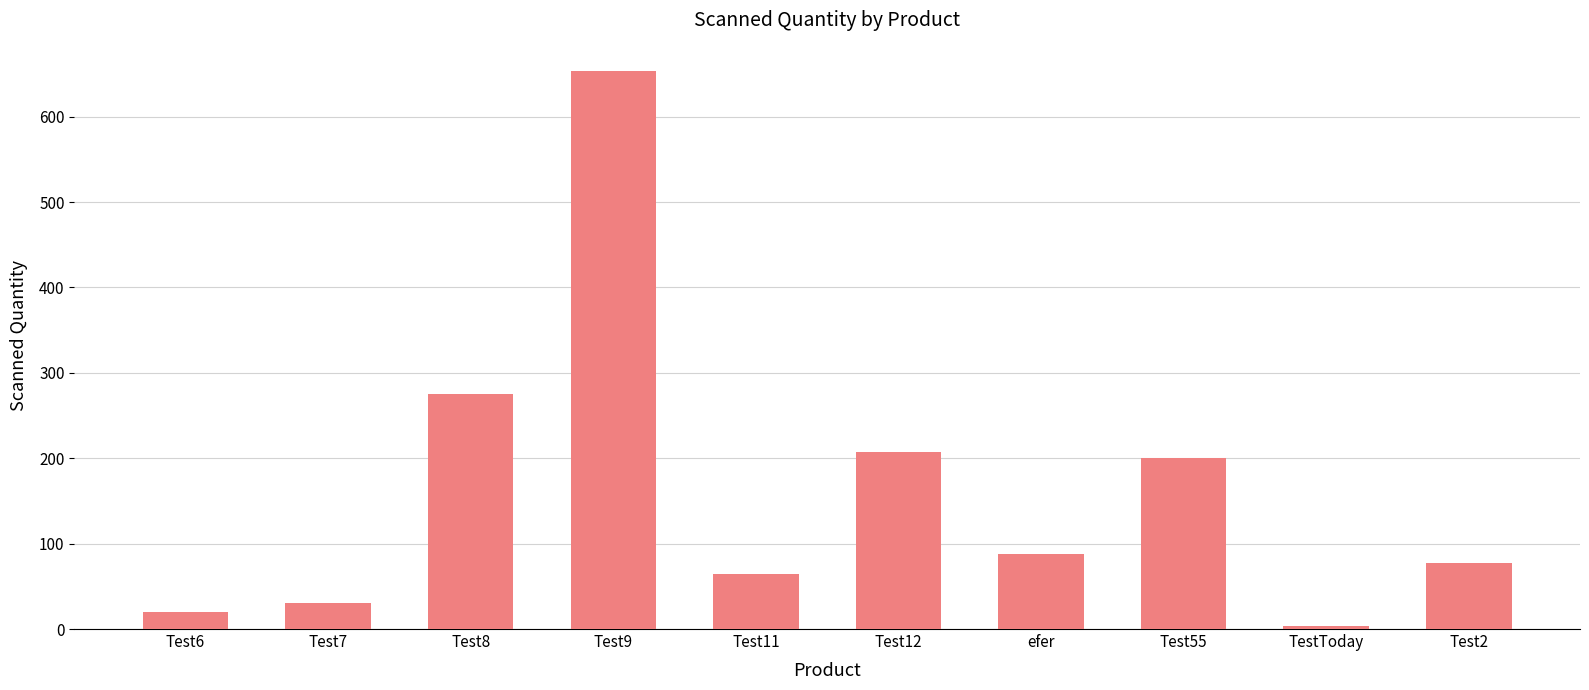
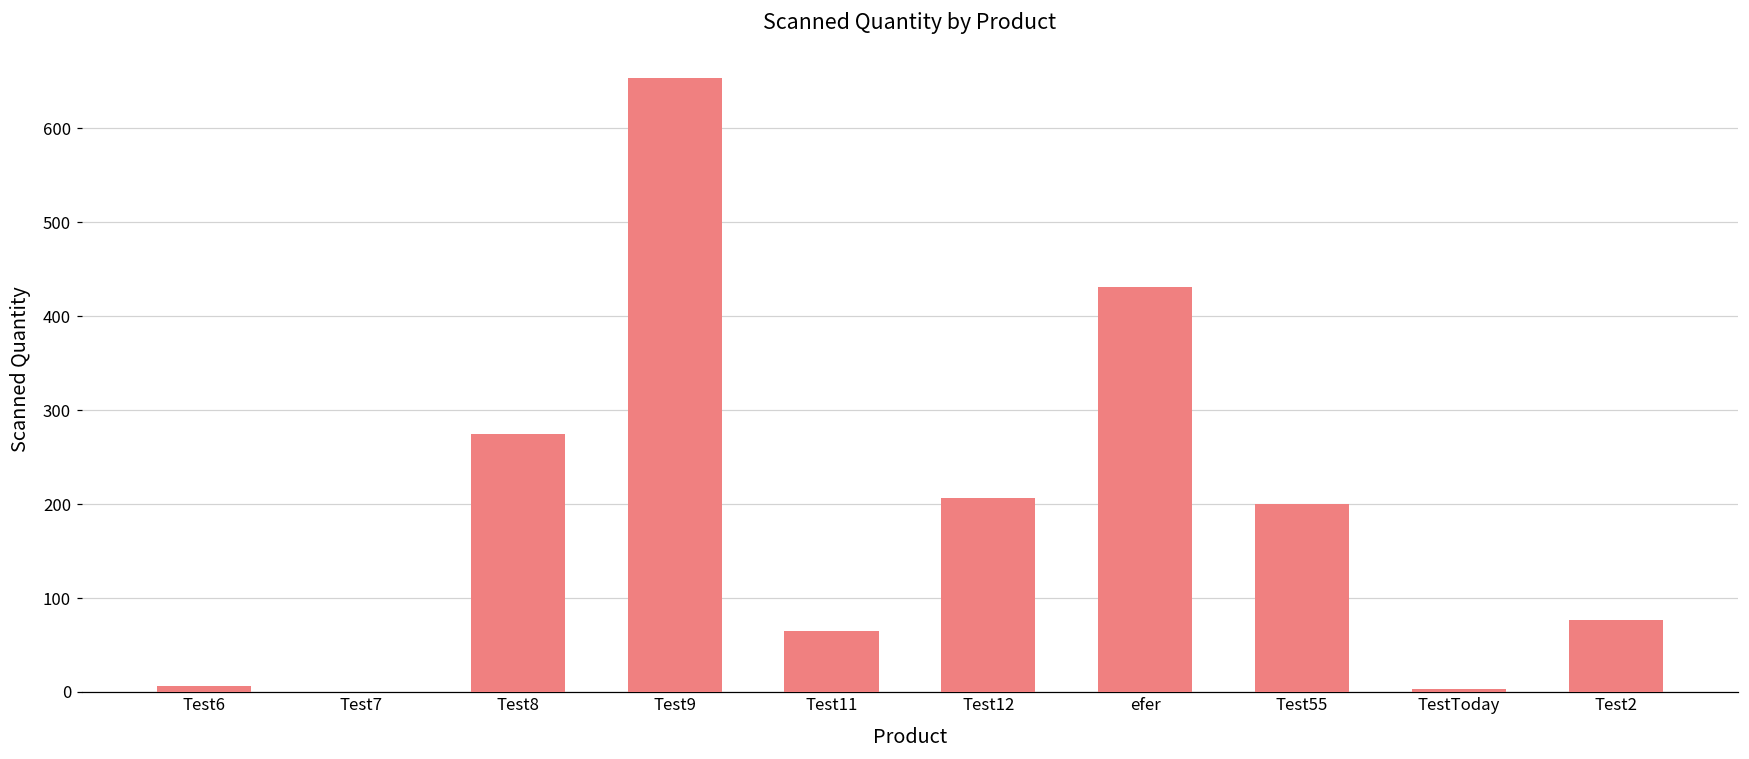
  {
-   "Test6": 20,
-   "Test7": 30,
+   "Test6": 10,
+   "Test7": 0,
    "Test8": 280,
    "Test9": 650,
    "Test11": 70,
    "Test12": 210,
-   "efer": 90,
+   "efer": 430,
    "Test55": 200,
    "TestToday": 0,
    "Test2": 80
  }
